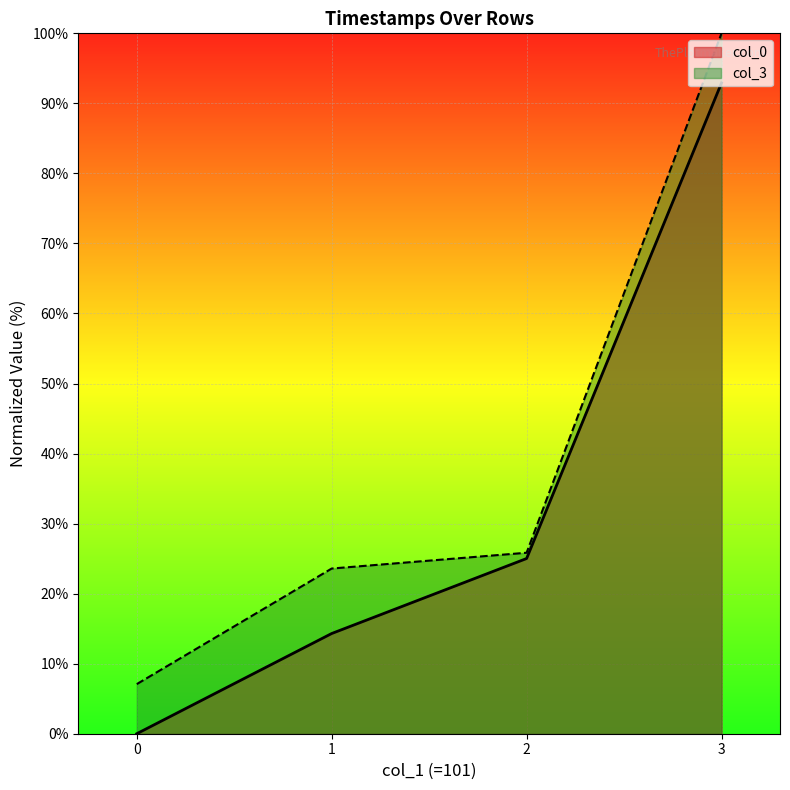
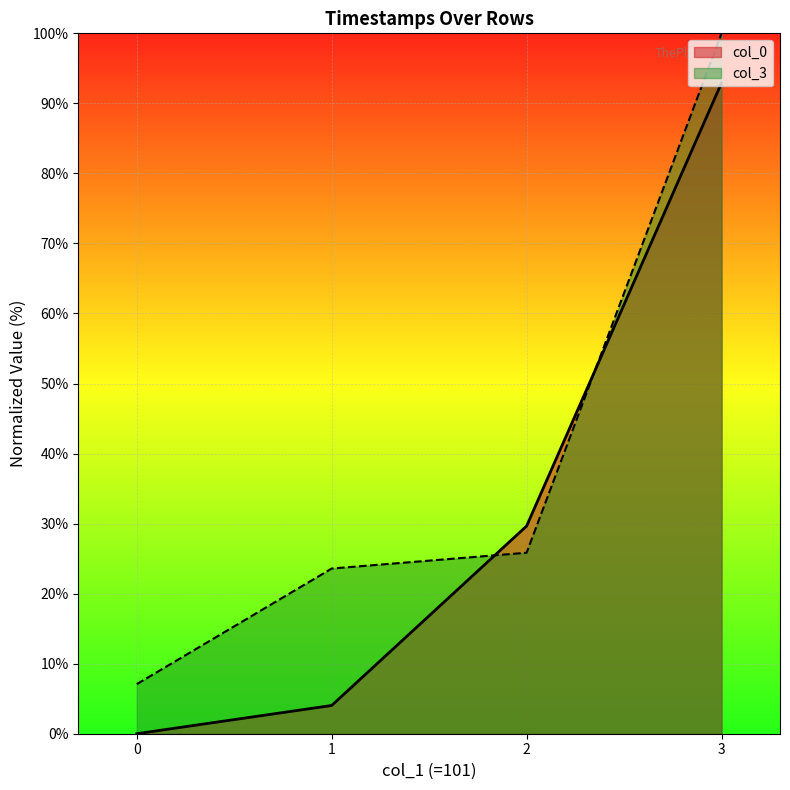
  {
    "col_0": {
      "0": "0%",
-     "1": "14%",
-     "2": "25%"
+     "1": "4%",
+     "2": "30%"
    },
    "col_3": {
      "0": "7%",
      "1": "24%",
      "2": "26%",
      "3": "100%"
    }
  }
